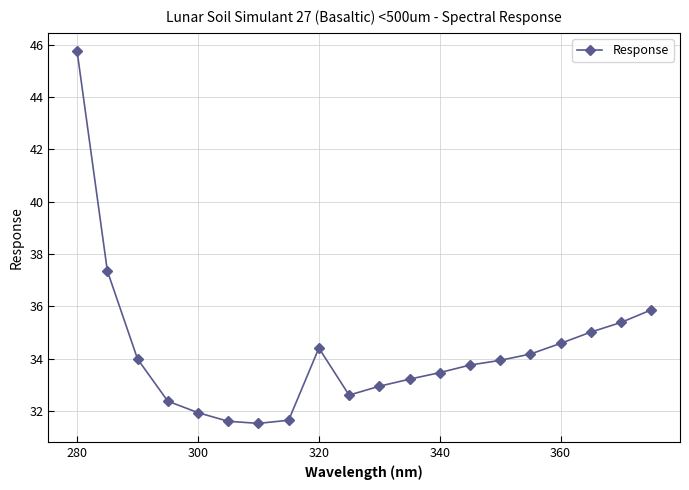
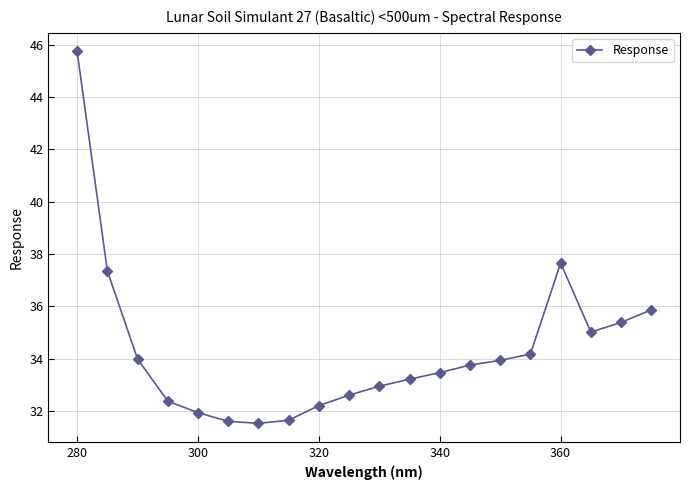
  {
    "280": 45.7,
    "300": 31.9,
-   "320": 34.4,
+   "320": 32.2,
    "340": 33.5,
-   "360": 34.6
+   "360": 37.7
  }
